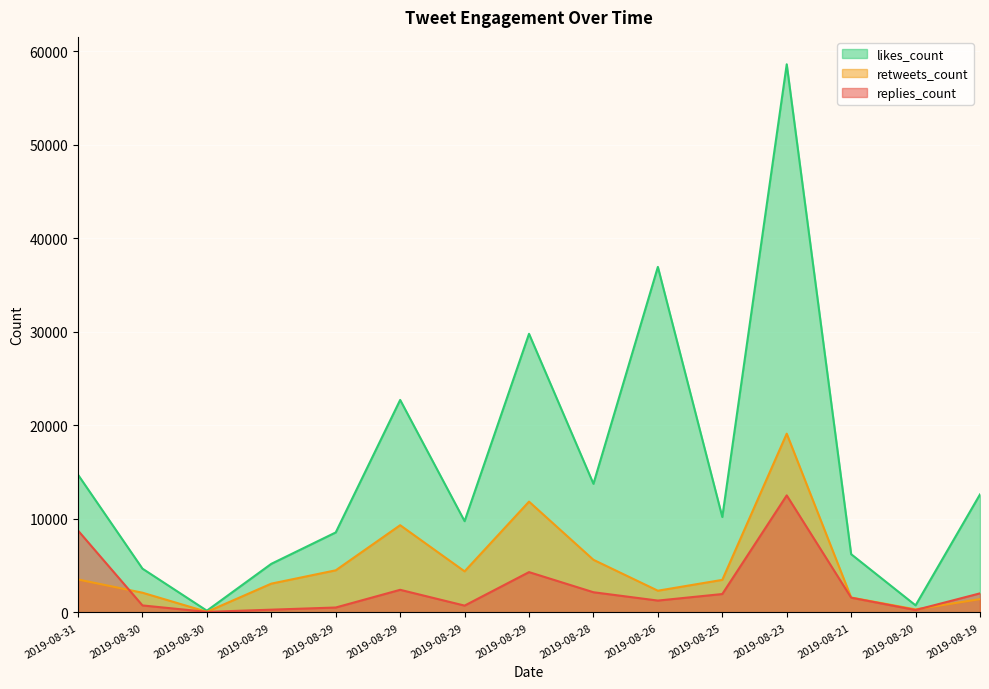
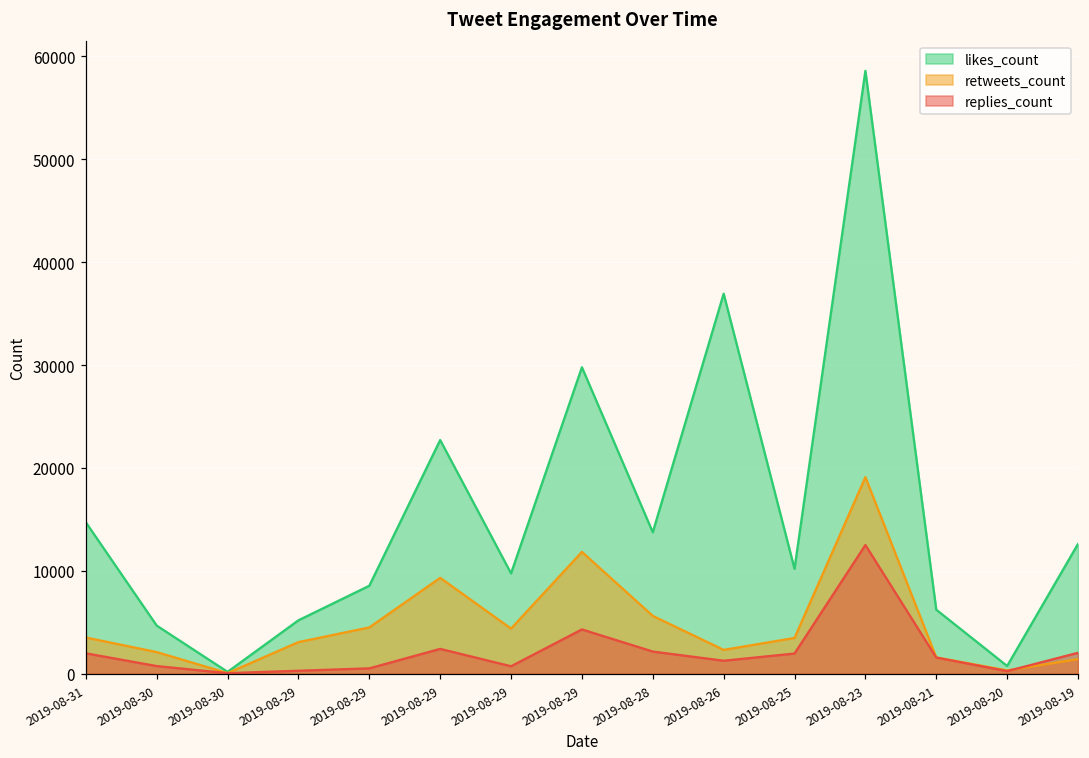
  {
    "likes_count": {
      "2019-08-31": 15000,
      "2019-08-28": 14000,
      "2019-08-26": 37000,
      "2019-08-25": 10000,
      "2019-08-23": 59000,
      "2019-08-21": 6000,
      "2019-08-20": 1000,
      "2019-08-19": 13000
    },
    "retweets_count": {
      "2019-08-31": 4000,
      "2019-08-28": 6000,
      "2019-08-26": 2000,
      "2019-08-25": 3000,
      "2019-08-23": 19000,
      "2019-08-19": 1000
    },
    "replies_count": {
-     "2019-08-31": 9000,
+     "2019-08-31": 2000,
      "2019-08-28": 2000,
      "2019-08-26": 1000,
      "2019-08-25": 2000,
      "2019-08-23": 13000,
      "2019-08-19": 2000
    }
  }
